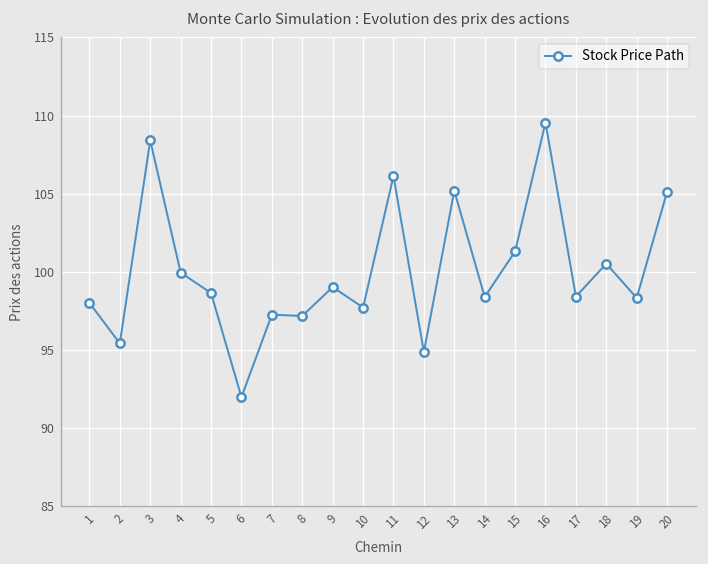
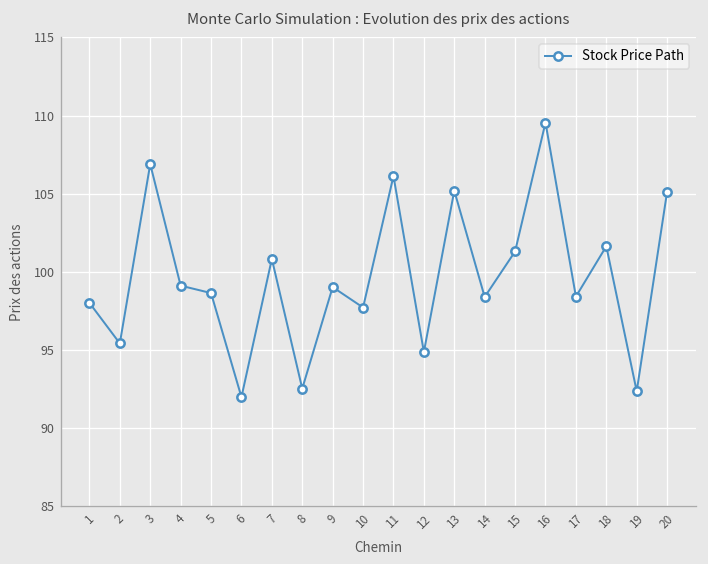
  {
    "1": 98.0,
    "2": 95.4,
-   "3": 108.4,
-   "4": 100.0,
+   "3": 106.9,
+   "4": 99.1,
    "5": 98.6,
    "6": 92.0,
-   "7": 97.3,
-   "8": 97.2,
+   "7": 100.8,
+   "8": 92.5,
    "9": 99.0,
    "10": 97.7,
    "11": 106.1,
    "12": 94.9,
    "13": 105.2,
    "14": 98.4,
    "15": 101.3,
    "16": 109.5,
    "17": 98.4,
-   "18": 100.5,
-   "19": 98.3,
+   "18": 101.6,
+   "19": 92.4,
    "20": 105.1
  }
